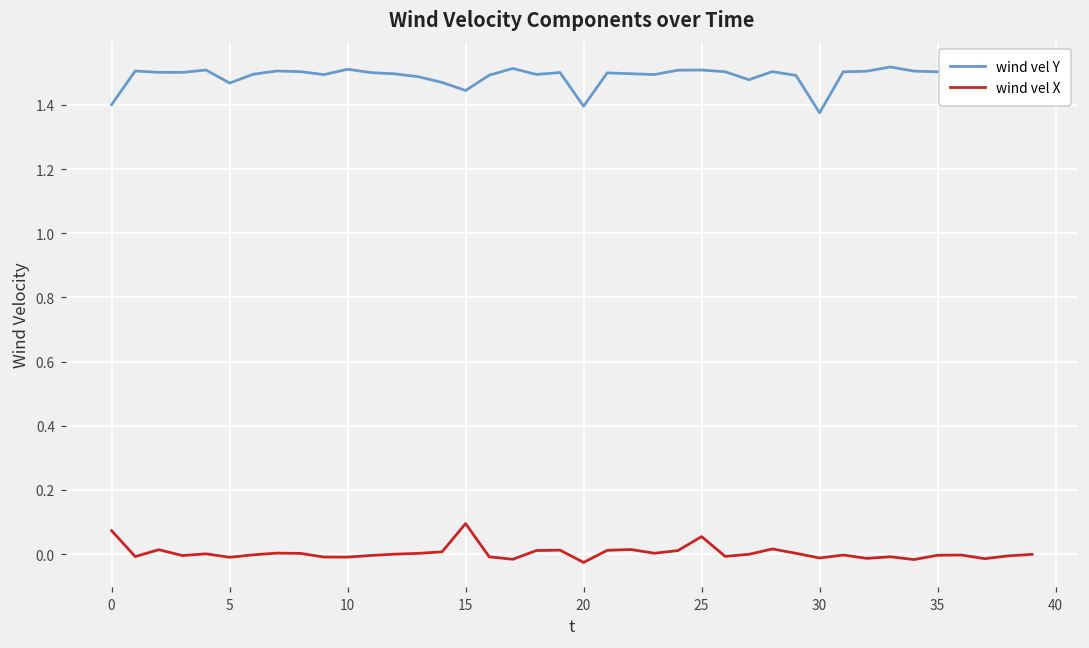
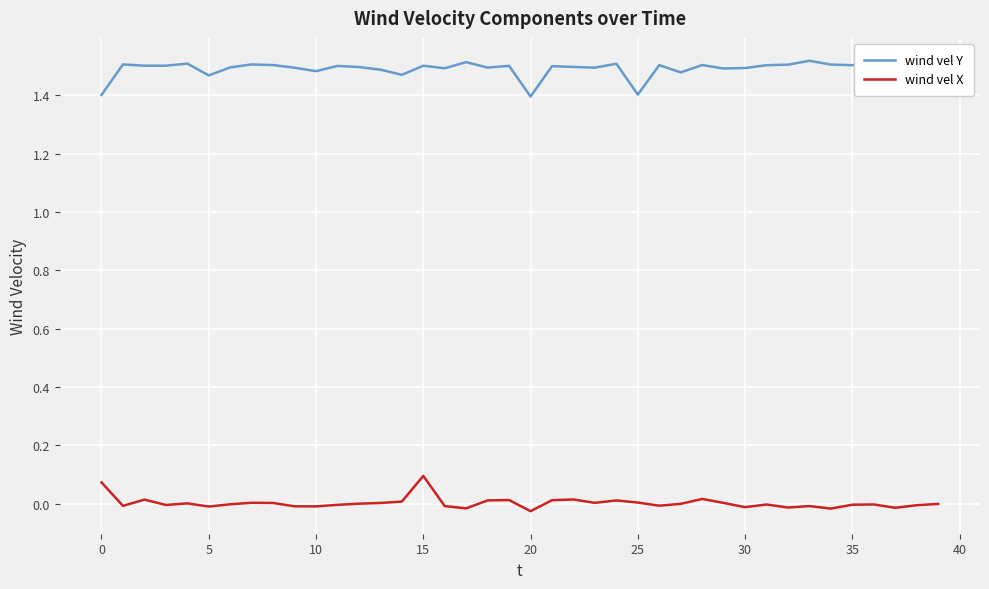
  {
    "wind vel Y": {
      "0": 1.40,
      "5": 1.47,
-     "10": 1.51,
-     "15": 1.44,
+     "10": 1.48,
+     "15": 1.50,
      "20": 1.40,
-     "25": 1.51,
-     "30": 1.38,
+     "25": 1.40,
+     "30": 1.49,
      "35": 1.50
    },
    "wind vel X": {
      "0": 0.07,
      "5": -0.01,
      "10": -0.01,
      "15": 0.09,
      "20": -0.03,
-     "25": 0.05,
+     "25": 0.00,
      "30": -0.01,
      "35": 0.00
    }
  }
